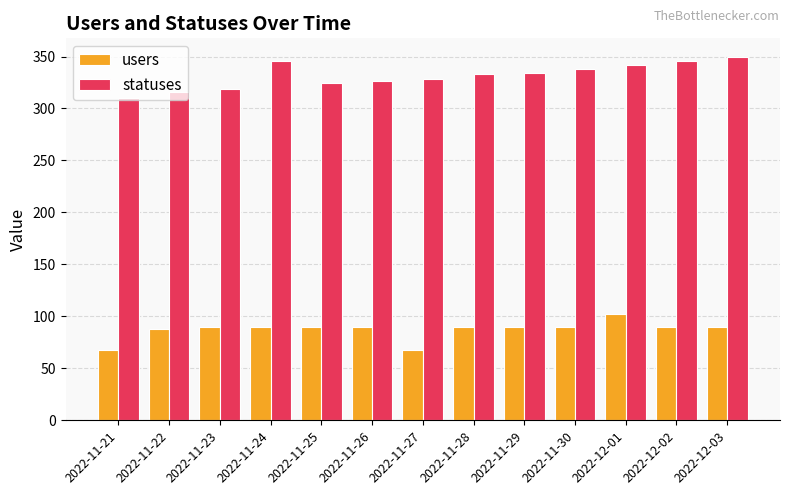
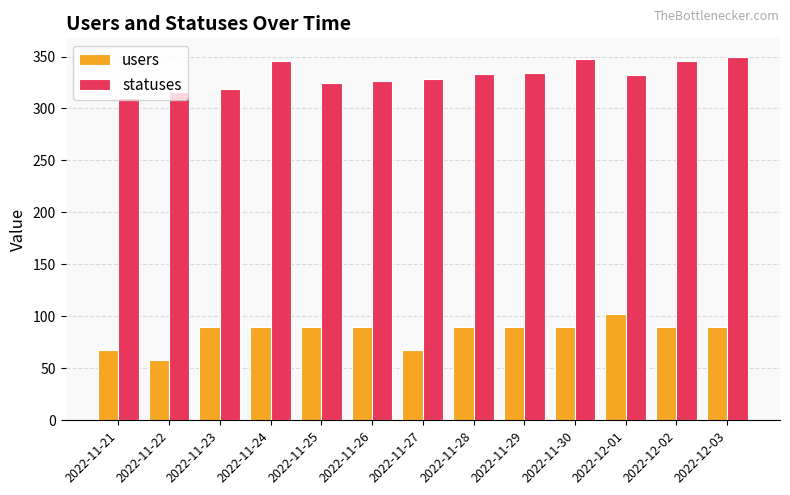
  {
    "users": {
      "2022-11-21": 68,
-     "2022-11-22": 88,
+     "2022-11-22": 58,
      "2022-11-23": 90,
      "2022-11-24": 90,
      "2022-11-25": 90,
      "2022-11-26": 90,
      "2022-11-27": 68,
      "2022-11-28": 90,
      "2022-11-29": 90,
      "2022-11-30": 90,
      "2022-12-01": 102,
      "2022-12-02": 90,
      "2022-12-03": 90
    },
    "statuses": {
      "2022-11-23": 319,
      "2022-11-24": 346,
      "2022-11-25": 325,
      "2022-11-26": 326,
      "2022-11-27": 328,
      "2022-11-28": 333,
      "2022-11-29": 334,
-     "2022-11-30": 338,
-     "2022-12-01": 342,
+     "2022-11-30": 348,
+     "2022-12-01": 332,
      "2022-12-02": 346,
      "2022-12-03": 350
    }
  }
